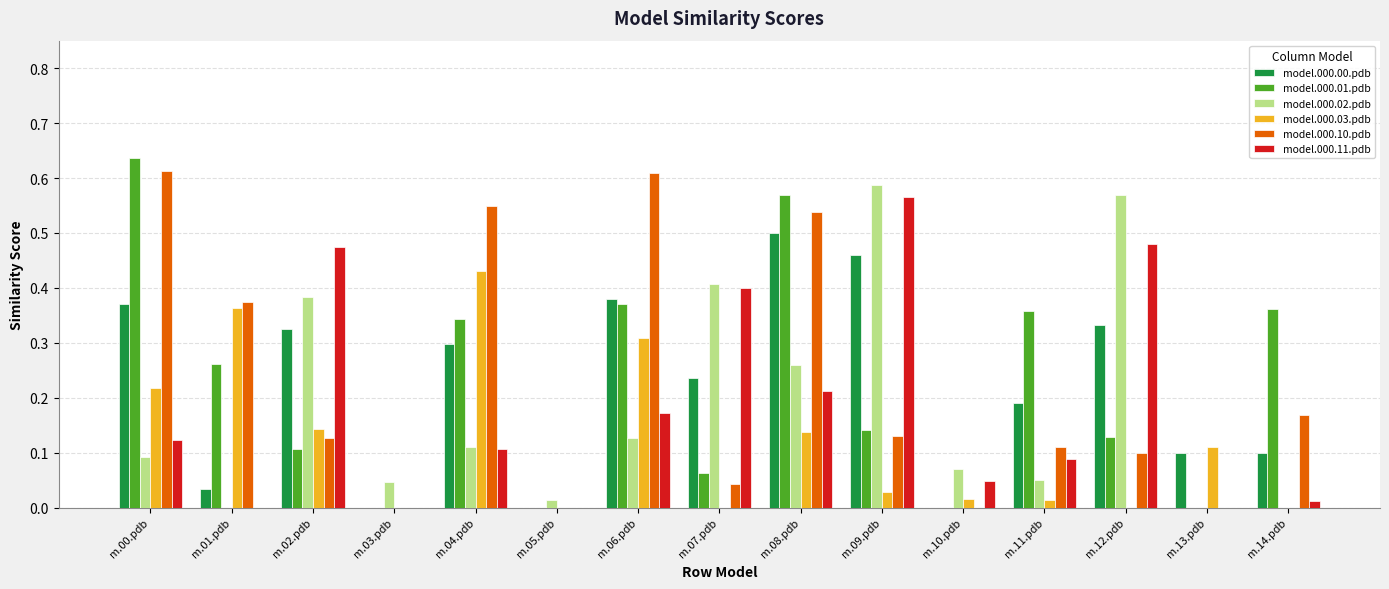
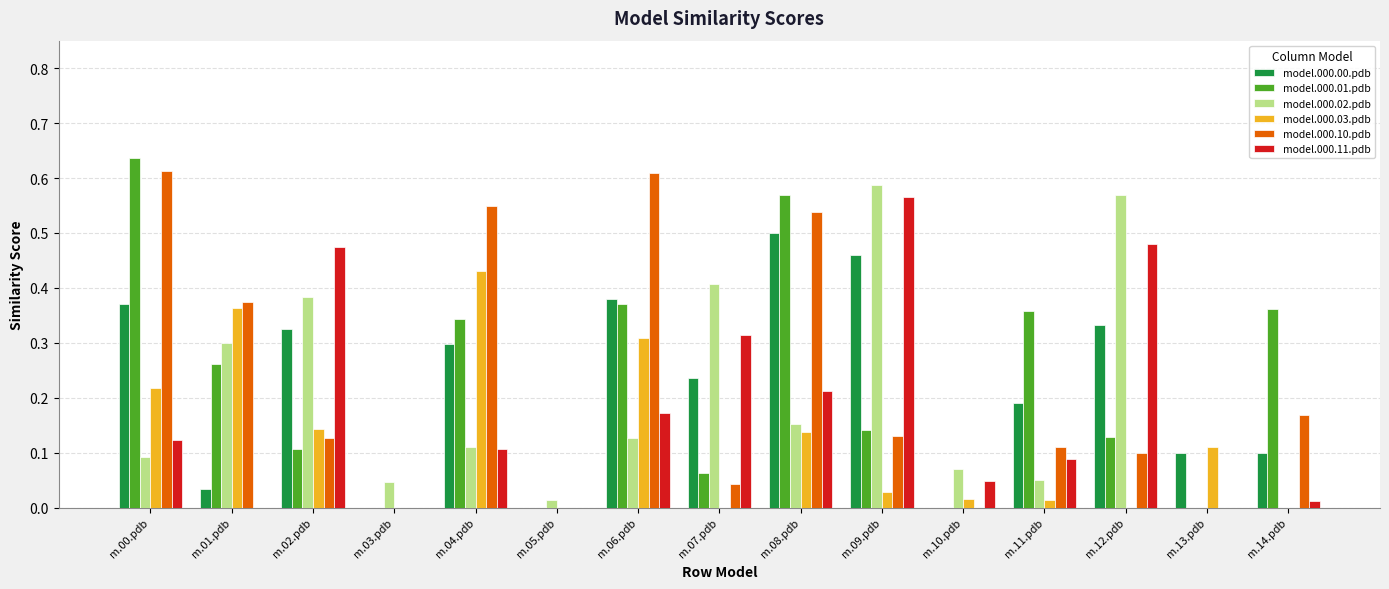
  {
    "model.000.00.pdb": {
      "m.00.pdb": 0.37,
      "m.01.pdb": 0.03,
      "m.02.pdb": 0.33,
      "m.03.pdb": 0.00,
      "m.04.pdb": 0.30,
      "m.05.pdb": 0.00,
      "m.06.pdb": 0.38,
      "m.07.pdb": 0.24,
      "m.08.pdb": 0.50,
      "m.09.pdb": 0.46,
      "m.10.pdb": 0.00,
      "m.11.pdb": 0.19,
      "m.12.pdb": 0.33,
      "m.13.pdb": 0.10,
      "m.14.pdb": 0.10
    },
    "model.000.01.pdb": {
      "m.00.pdb": 0.64,
      "m.01.pdb": 0.26,
      "m.02.pdb": 0.11,
      "m.03.pdb": 0.00,
      "m.04.pdb": 0.34,
      "m.05.pdb": 0.00,
      "m.06.pdb": 0.37,
      "m.07.pdb": 0.06,
      "m.08.pdb": 0.57,
      "m.09.pdb": 0.14,
      "m.10.pdb": 0.00,
      "m.11.pdb": 0.36,
      "m.12.pdb": 0.13,
      "m.13.pdb": 0.00,
      "m.14.pdb": 0.36
    },
    "model.000.02.pdb": {
      "m.00.pdb": 0.09,
-     "m.01.pdb": 0.0,
+     "m.01.pdb": 0.3,
      "m.02.pdb": 0.38,
      "m.03.pdb": 0.05,
      "m.04.pdb": 0.11,
      "m.05.pdb": 0.01,
      "m.06.pdb": 0.13,
      "m.07.pdb": 0.41,
-     "m.08.pdb": 0.26,
+     "m.08.pdb": 0.15,
      "m.09.pdb": 0.59,
      "m.10.pdb": 0.07,
      "m.11.pdb": 0.05,
      "m.12.pdb": 0.57,
      "m.13.pdb": 0.00,
      "m.14.pdb": 0.00
    },
    "model.000.03.pdb": {
      "m.00.pdb": 0.22,
      "m.01.pdb": 0.36,
      "m.02.pdb": 0.14,
      "m.03.pdb": 0.00,
      "m.04.pdb": 0.43,
      "m.05.pdb": 0.00,
      "m.06.pdb": 0.31,
      "m.07.pdb": 0.00,
      "m.08.pdb": 0.14,
      "m.09.pdb": 0.03,
      "m.10.pdb": 0.02,
      "m.11.pdb": 0.01,
      "m.12.pdb": 0.00,
      "m.13.pdb": 0.11,
      "m.14.pdb": 0.00
    },
    "model.000.10.pdb": {
      "m.00.pdb": 0.61,
      "m.01.pdb": 0.38,
      "m.02.pdb": 0.13,
      "m.03.pdb": 0.00,
      "m.04.pdb": 0.55,
      "m.05.pdb": 0.00,
      "m.06.pdb": 0.61,
      "m.07.pdb": 0.04,
      "m.08.pdb": 0.54,
      "m.09.pdb": 0.13,
      "m.10.pdb": 0.00,
      "m.11.pdb": 0.11,
      "m.12.pdb": 0.10,
      "m.13.pdb": 0.00,
      "m.14.pdb": 0.17
    },
    "model.000.11.pdb": {
      "m.00.pdb": 0.12,
      "m.01.pdb": 0.00,
      "m.02.pdb": 0.47,
      "m.03.pdb": 0.00,
      "m.04.pdb": 0.11,
      "m.05.pdb": 0.00,
      "m.06.pdb": 0.17,
-     "m.07.pdb": 0.40,
+     "m.07.pdb": 0.31,
      "m.08.pdb": 0.21,
      "m.09.pdb": 0.57,
      "m.10.pdb": 0.05,
      "m.11.pdb": 0.09,
      "m.12.pdb": 0.48,
      "m.13.pdb": 0.00,
      "m.14.pdb": 0.01
    }
  }
